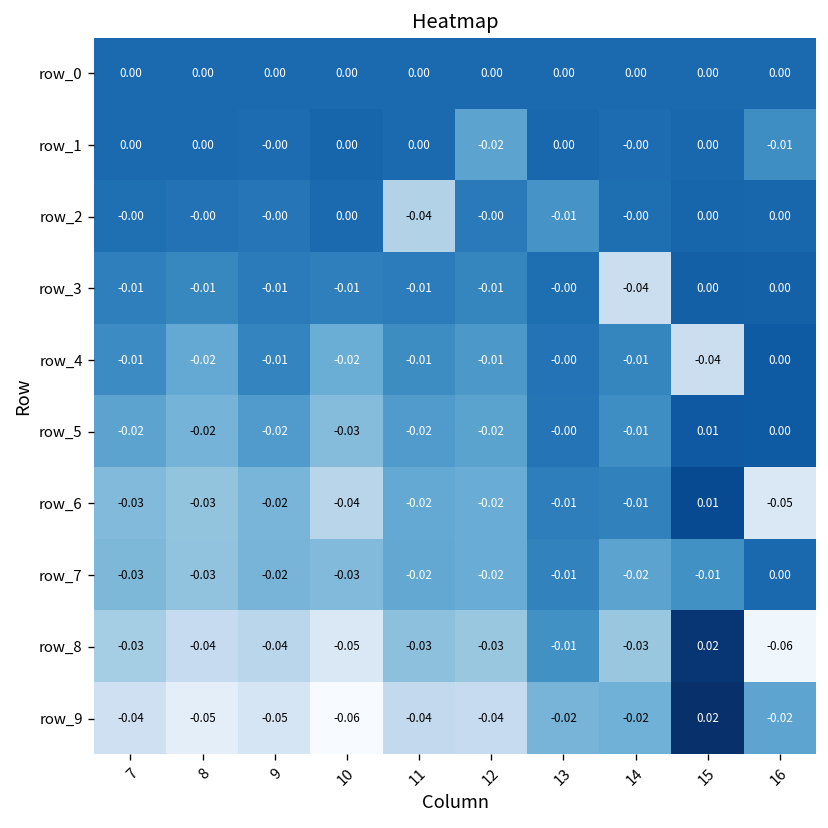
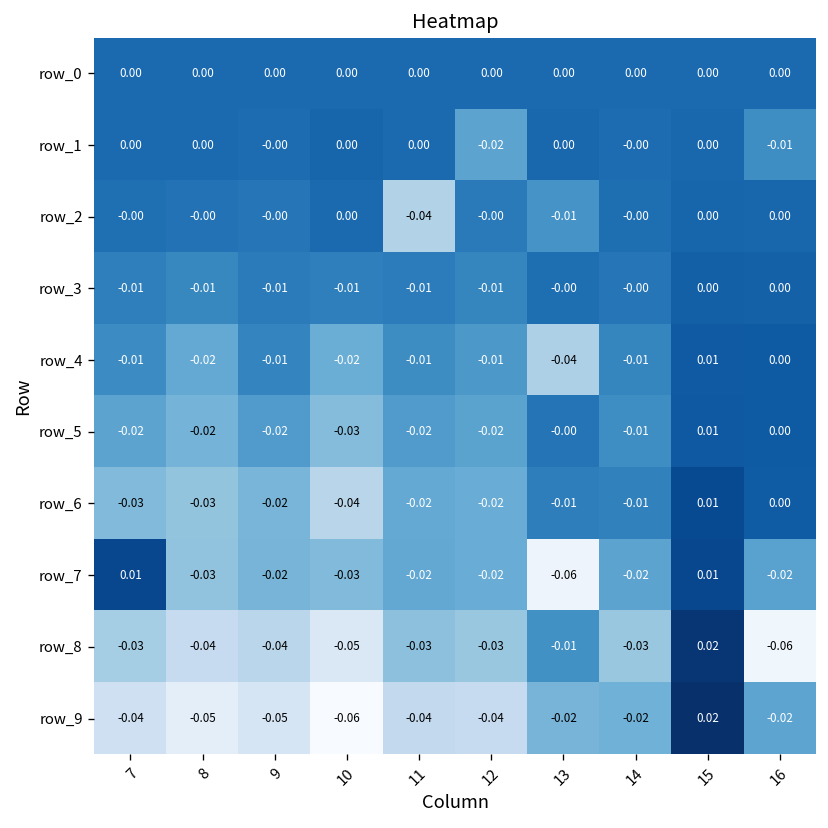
  {
    "row_0": {
      "7": 0.00,
      "8": 0.00,
      "9": 0.00,
      "10": 0.00,
      "11": 0.00,
      "12": 0.00,
      "13": 0.00,
      "14": 0.00,
      "15": 0.00,
      "16": 0.00
    },
    "row_1": {
      "7": 0.00,
      "8": 0.00,
      "9": -0.00,
      "10": 0.00,
      "11": 0.00,
      "12": -0.02,
      "13": 0.00,
      "14": -0.00,
      "15": 0.00,
      "16": -0.01
    },
    "row_2": {
      "7": -0.00,
      "8": -0.00,
      "9": -0.00,
      "10": 0.00,
      "11": -0.04,
      "12": -0.00,
      "13": -0.01,
      "14": -0.00,
      "15": 0.00,
      "16": 0.00
    },
    "row_3": {
      "7": -0.01,
      "8": -0.01,
      "9": -0.01,
      "10": -0.01,
      "11": -0.01,
      "12": -0.01,
      "13": -0.00,
-     "14": -0.04,
+     "14": -0.00,
      "15": 0.00,
      "16": 0.00
    },
    "row_4": {
      "7": -0.01,
      "8": -0.02,
      "9": -0.01,
      "10": -0.02,
      "11": -0.01,
      "12": -0.01,
-     "13": -0.00,
+     "13": -0.04,
      "14": -0.01,
-     "15": -0.04,
+     "15": 0.01,
      "16": 0.00
    },
    "row_5": {
      "7": -0.02,
      "8": -0.02,
      "9": -0.02,
      "10": -0.03,
      "11": -0.02,
      "12": -0.02,
      "13": -0.00,
      "14": -0.01,
      "15": 0.01,
      "16": 0.00
    },
    "row_6": {
      "7": -0.03,
      "8": -0.03,
      "9": -0.02,
      "10": -0.04,
      "11": -0.02,
      "12": -0.02,
      "13": -0.01,
      "14": -0.01,
      "15": 0.01,
-     "16": -0.05
+     "16": 0.00
    },
    "row_7": {
-     "7": -0.03,
+     "7": 0.01,
      "8": -0.03,
      "9": -0.02,
      "10": -0.03,
      "11": -0.02,
      "12": -0.02,
-     "13": -0.01,
+     "13": -0.06,
      "14": -0.02,
-     "15": -0.01,
-     "16": 0.00
+     "15": 0.01,
+     "16": -0.02
    },
    "row_8": {
      "7": -0.03,
      "8": -0.04,
      "9": -0.04,
      "10": -0.05,
      "11": -0.03,
      "12": -0.03,
      "13": -0.01,
      "14": -0.03,
      "15": 0.02,
      "16": -0.06
    },
    "row_9": {
      "7": -0.04,
      "8": -0.05,
      "9": -0.05,
      "10": -0.06,
      "11": -0.04,
      "12": -0.04,
      "13": -0.02,
      "14": -0.02,
      "15": 0.02,
      "16": -0.02
    }
  }
